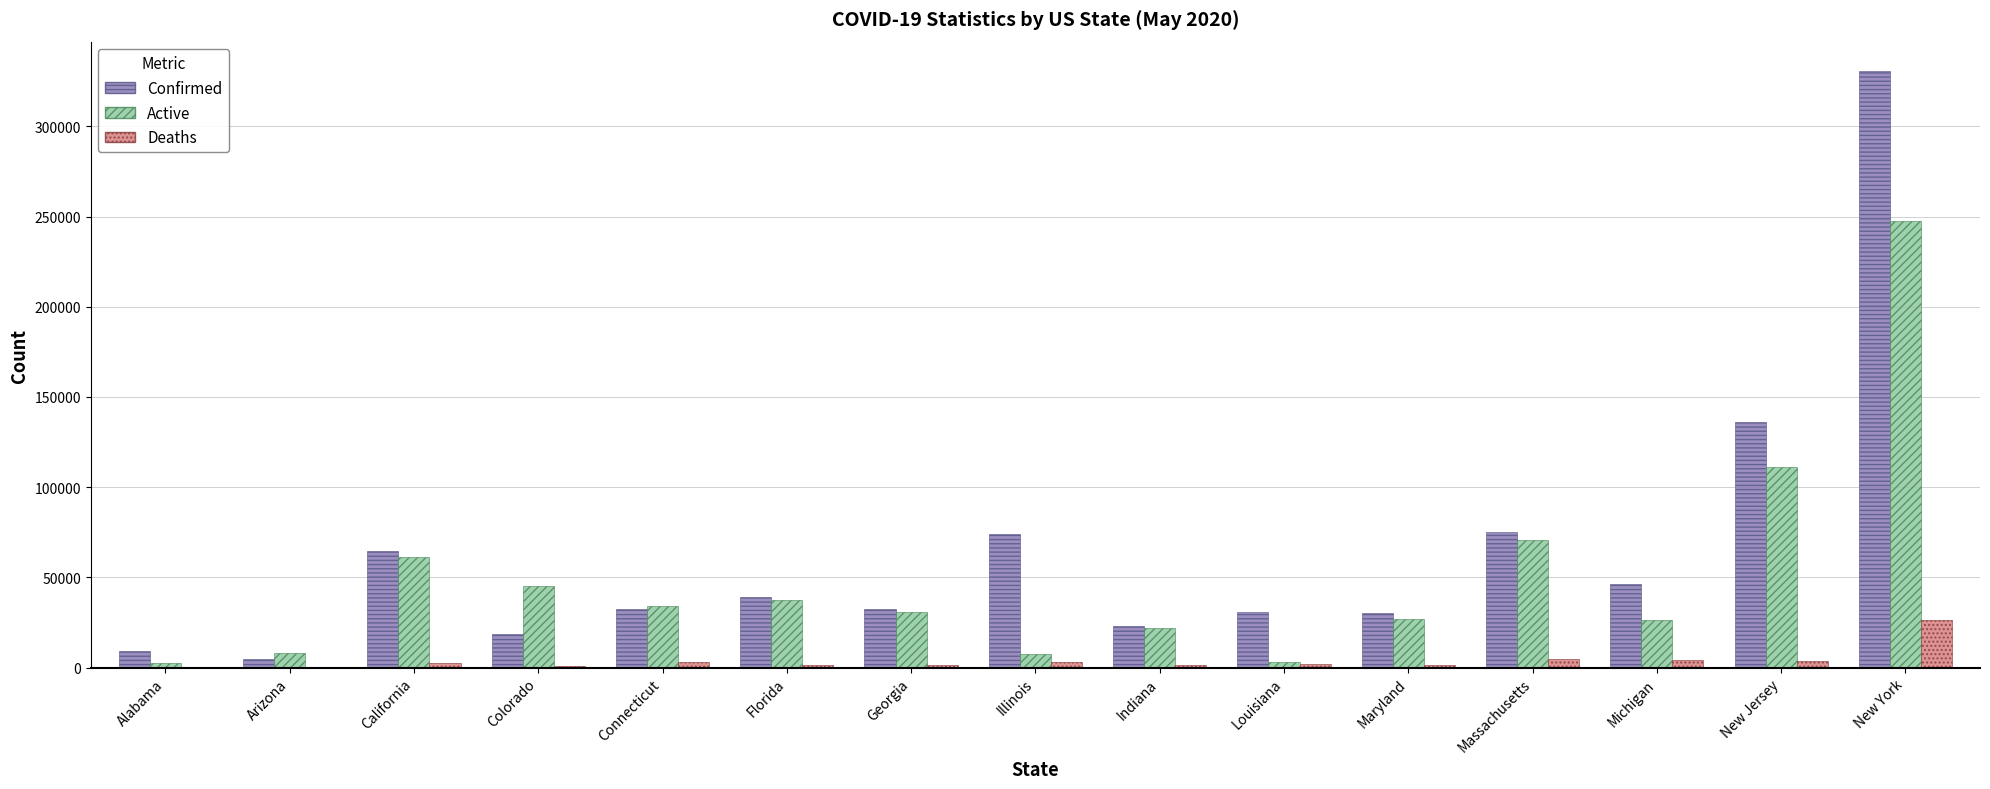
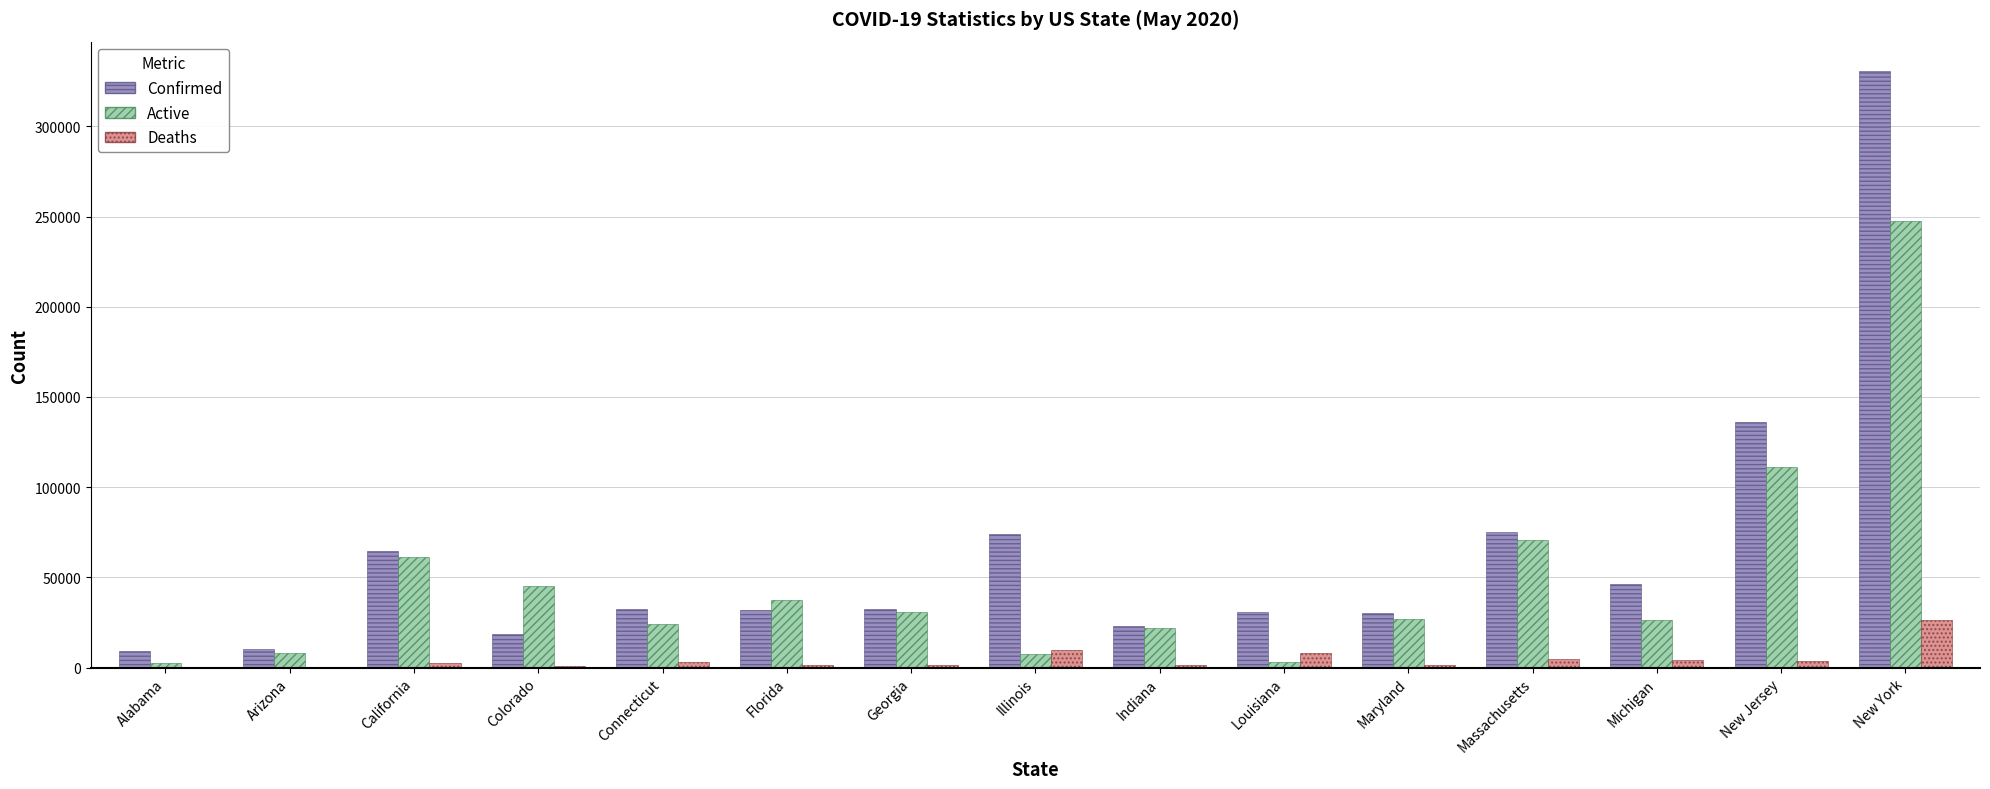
  {
    "Confirmed": {
      "Alabama": 9000,
-     "Arizona": 5000,
+     "Arizona": 11000,
      "California": 65000,
      "Colorado": 19000,
      "Connecticut": 32000,
-     "Florida": 39000,
+     "Florida": 32000,
      "Georgia": 32000,
      "Illinois": 74000,
      "Indiana": 23000,
      "Louisiana": 31000,
      "Maryland": 30000,
      "Massachusetts": 75000,
      "Michigan": 46000,
      "New Jersey": 136000,
      "New York": 330000
    },
    "Active": {
      "Alabama": 2000,
      "Arizona": 8000,
      "California": 61000,
      "Colorado": 45000,
-     "Connecticut": 34000,
+     "Connecticut": 24000,
      "Florida": 38000,
      "Georgia": 31000,
      "Illinois": 7000,
      "Indiana": 22000,
      "Louisiana": 3000,
      "Maryland": 27000,
      "Massachusetts": 71000,
      "Michigan": 26000,
      "New Jersey": 111000,
      "New York": 248000
    },
    "Deaths": {
      "California": 3000,
      "Connecticut": 3000,
      "Florida": 2000,
      "Georgia": 1000,
-     "Illinois": 3000,
+     "Illinois": 10000,
      "Indiana": 1000,
-     "Louisiana": 2000,
+     "Louisiana": 8000,
      "Maryland": 2000,
      "Massachusetts": 5000,
      "Michigan": 4000,
      "New Jersey": 4000,
      "New York": 26000
    }
  }
